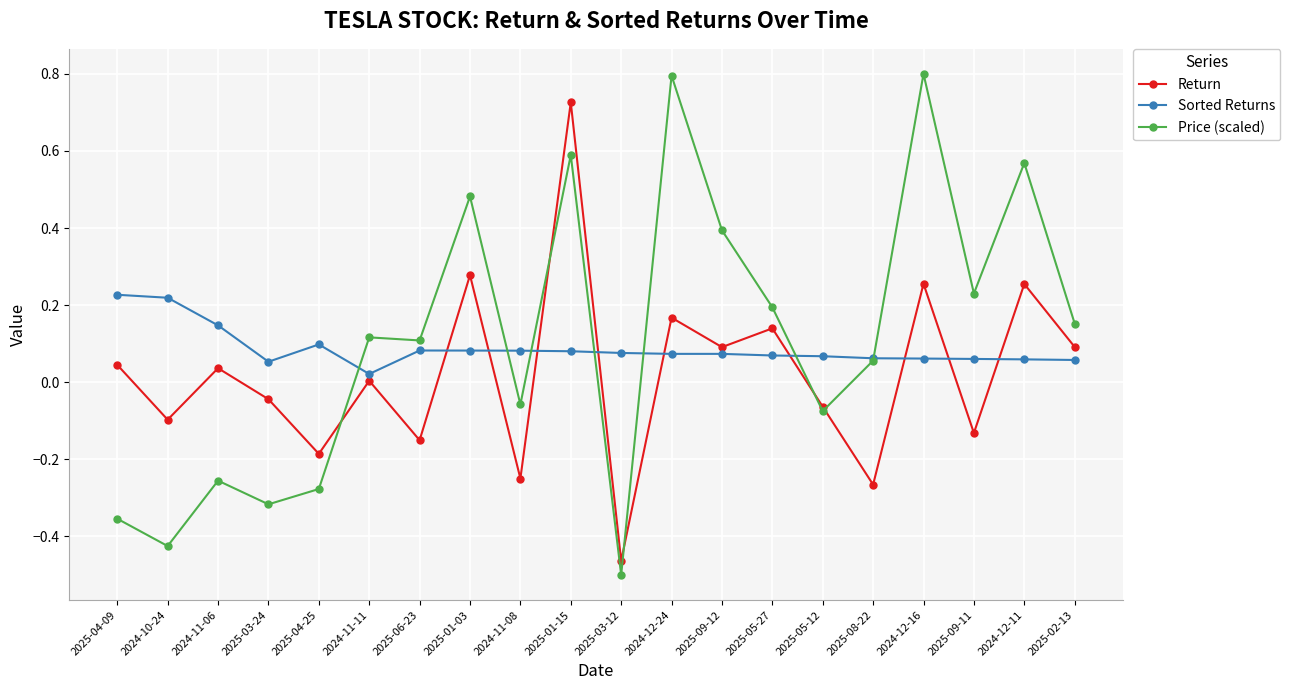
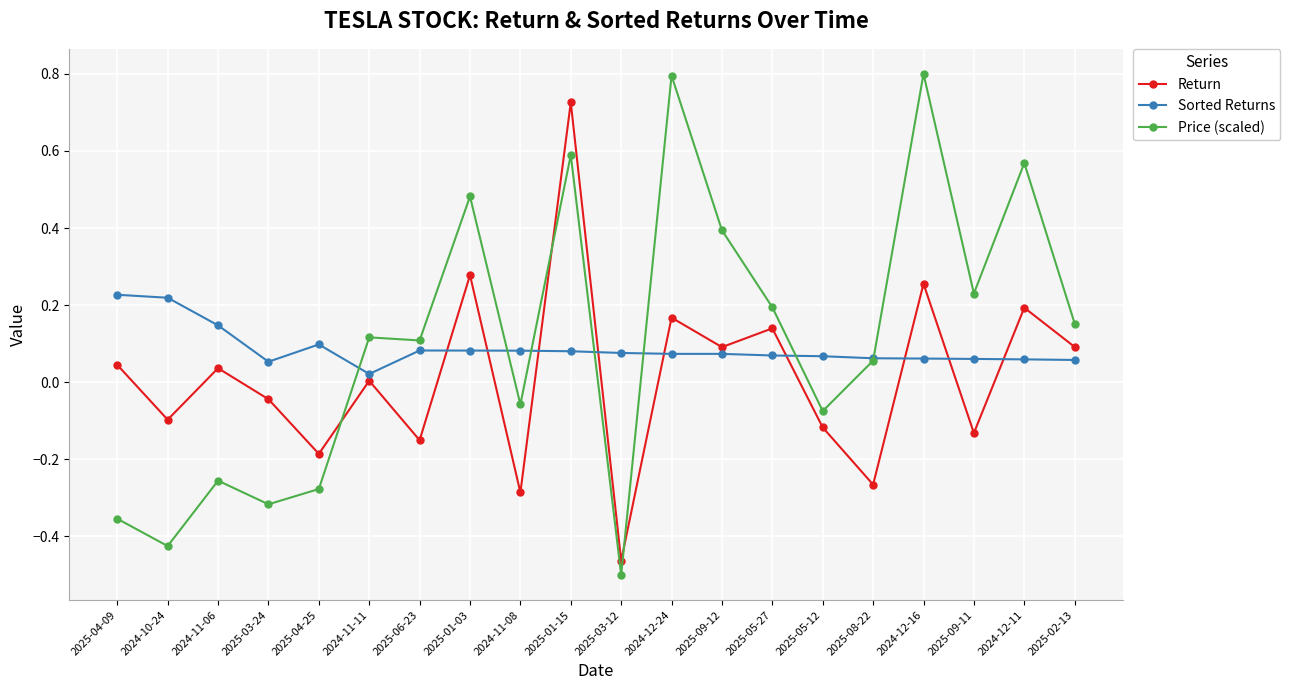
  {
    "Return": {
      "2025-04-09": 0.04,
      "2024-10-24": -0.10,
      "2024-11-06": 0.04,
      "2025-03-24": -0.04,
      "2025-04-25": -0.19,
      "2024-11-11": 0.00,
      "2025-06-23": -0.15,
      "2025-01-03": 0.28,
-     "2024-11-08": -0.25,
+     "2024-11-08": -0.29,
      "2025-01-15": 0.73,
      "2025-03-12": -0.46,
      "2024-12-24": 0.17,
      "2025-09-12": 0.09,
      "2025-05-27": 0.14,
-     "2025-05-12": -0.06,
+     "2025-05-12": -0.12,
      "2025-08-22": -0.27,
      "2024-12-16": 0.26,
      "2025-09-11": -0.13,
-     "2024-12-11": 0.25,
+     "2024-12-11": 0.19,
      "2025-02-13": 0.09
    },
    "Sorted Returns": {
      "2025-04-09": 0.23,
      "2024-10-24": 0.22,
      "2024-11-06": 0.15,
      "2025-03-24": 0.05,
      "2025-04-25": 0.10,
      "2024-11-11": 0.02,
      "2025-06-23": 0.08,
      "2025-01-03": 0.08,
      "2024-11-08": 0.08,
      "2025-01-15": 0.08,
      "2025-03-12": 0.08,
      "2024-12-24": 0.07,
      "2025-09-12": 0.07,
      "2025-05-27": 0.07,
      "2025-05-12": 0.07,
      "2024-12-16": 0.06,
      "2025-09-11": 0.06,
      "2024-12-11": 0.06,
      "2025-02-13": 0.06
    },
    "Price (scaled)": {
      "2025-04-09": -0.35,
      "2024-10-24": -0.43,
      "2024-11-06": -0.26,
      "2025-03-24": -0.32,
      "2025-04-25": -0.28,
      "2024-11-11": 0.12,
      "2025-06-23": 0.11,
      "2025-01-03": 0.48,
      "2024-11-08": -0.06,
      "2025-01-15": 0.59,
      "2025-03-12": -0.50,
      "2024-12-24": 0.80,
      "2025-09-12": 0.39,
      "2025-05-27": 0.19,
      "2025-05-12": -0.07,
      "2024-12-16": 0.80,
      "2025-09-11": 0.23,
      "2024-12-11": 0.57,
      "2025-02-13": 0.15
    }
  }
